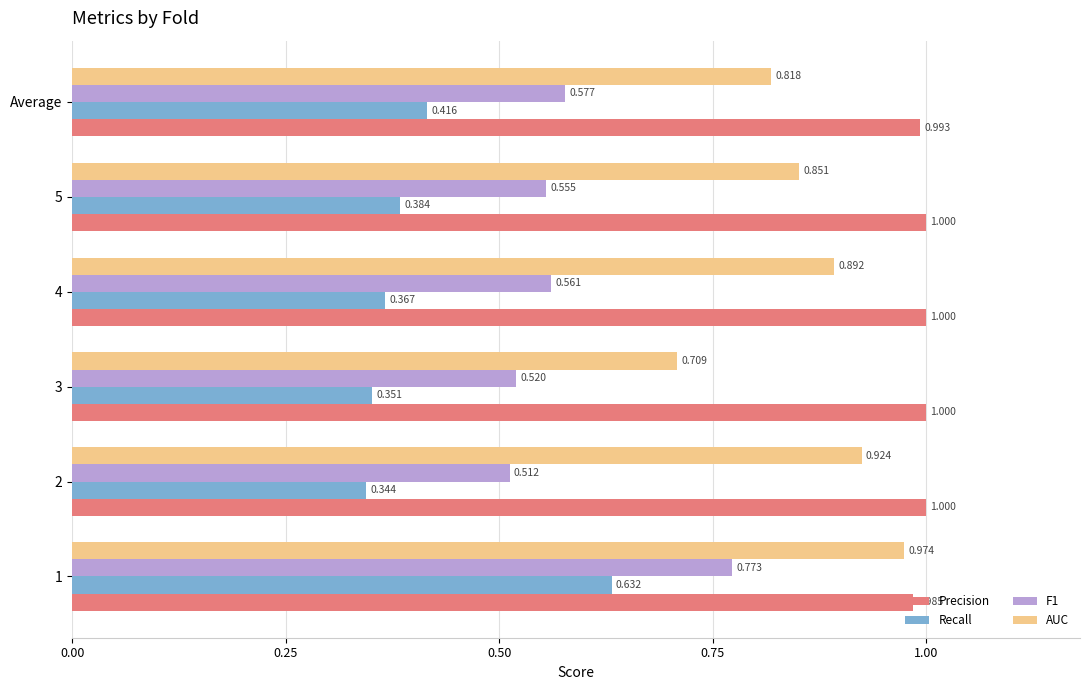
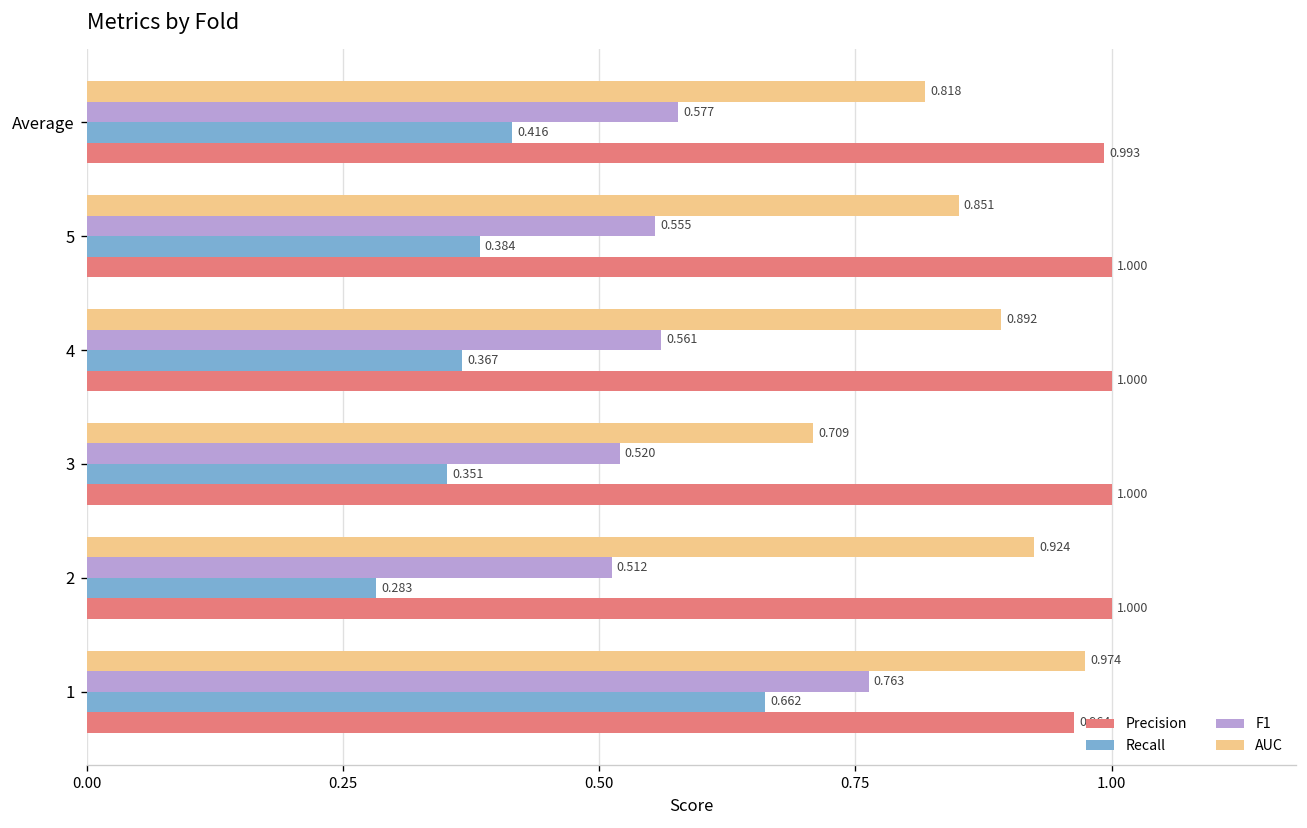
  {
    "Precision": {
      "Average": 0.993,
      "5": 1.000,
      "4": 1.000,
      "3": 1.000,
      "2": 1.000,
-     "1": 0.985
+     "1": 0.964
    },
    "Recall": {
      "Average": 0.416,
      "5": 0.384,
      "4": 0.367,
      "3": 0.351,
-     "2": 0.344,
-     "1": 0.632
+     "2": 0.283,
+     "1": 0.662
    },
    "F1": {
      "Average": 0.577,
      "5": 0.555,
      "4": 0.561,
      "3": 0.520,
      "2": 0.512,
-     "1": 0.773
+     "1": 0.763
    },
    "AUC": {
      "Average": 0.818,
      "5": 0.851,
      "4": 0.892,
      "3": 0.709,
      "2": 0.924,
      "1": 0.974
    }
  }
